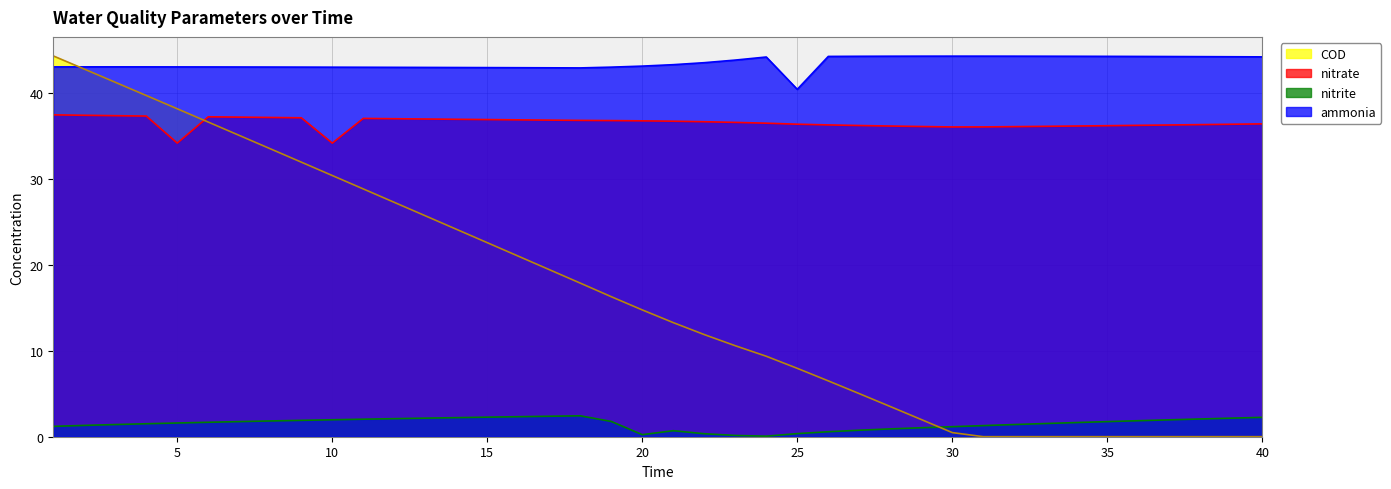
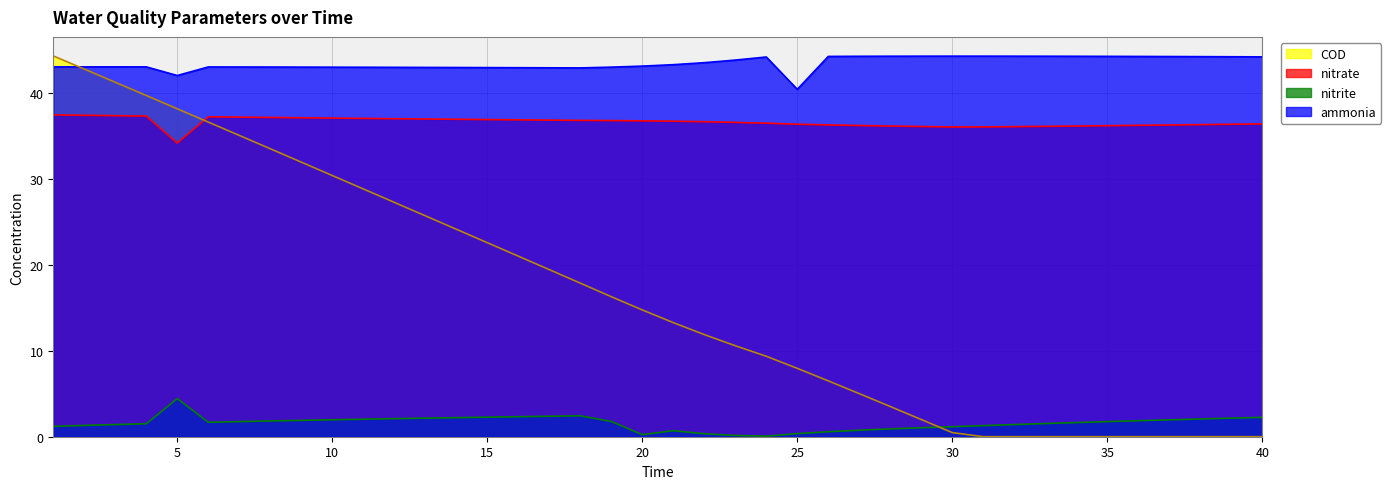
  {
    "COD": {
      "5": 38,
      "10": 30,
      "15": 23,
      "20": 15,
      "25": 8,
      "30": 0,
      "35": 0,
      "40": 0
    },
    "nitrite": {
-     "5": 2,
+     "5": 4,
      "10": 2,
      "15": 2,
      "20": 0,
      "25": 0,
      "30": 1,
      "35": 2,
      "40": 2
    },
    "nitrate": {
      "5": 34,
-     "10": 34,
+     "10": 37,
      "15": 37,
      "20": 37,
      "25": 36,
      "30": 36,
      "35": 36,
      "40": 36
    },
    "ammonia": {
-     "5": 43,
+     "5": 42,
      "10": 43,
      "15": 43,
      "20": 43,
      "25": 40,
      "30": 44,
      "35": 44,
      "40": 44
    }
  }
